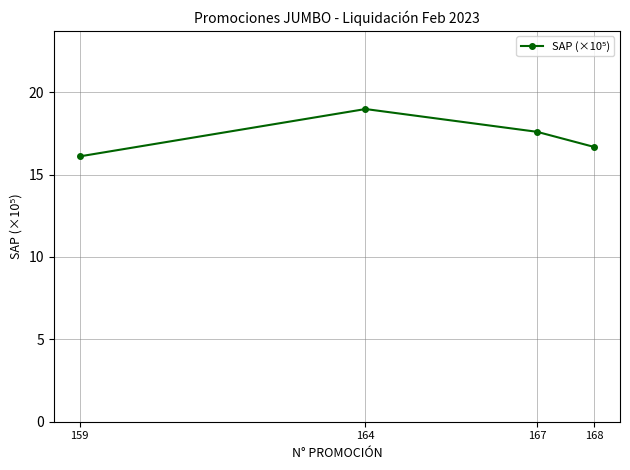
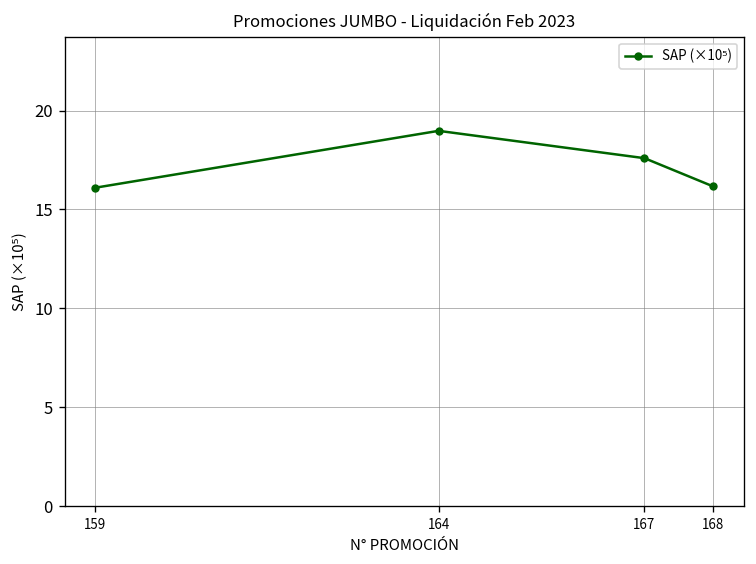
  {
    "159": 16.1,
    "164": 19.0,
    "167": 17.6,
-   "168": 16.7
+   "168": 16.2
  }
